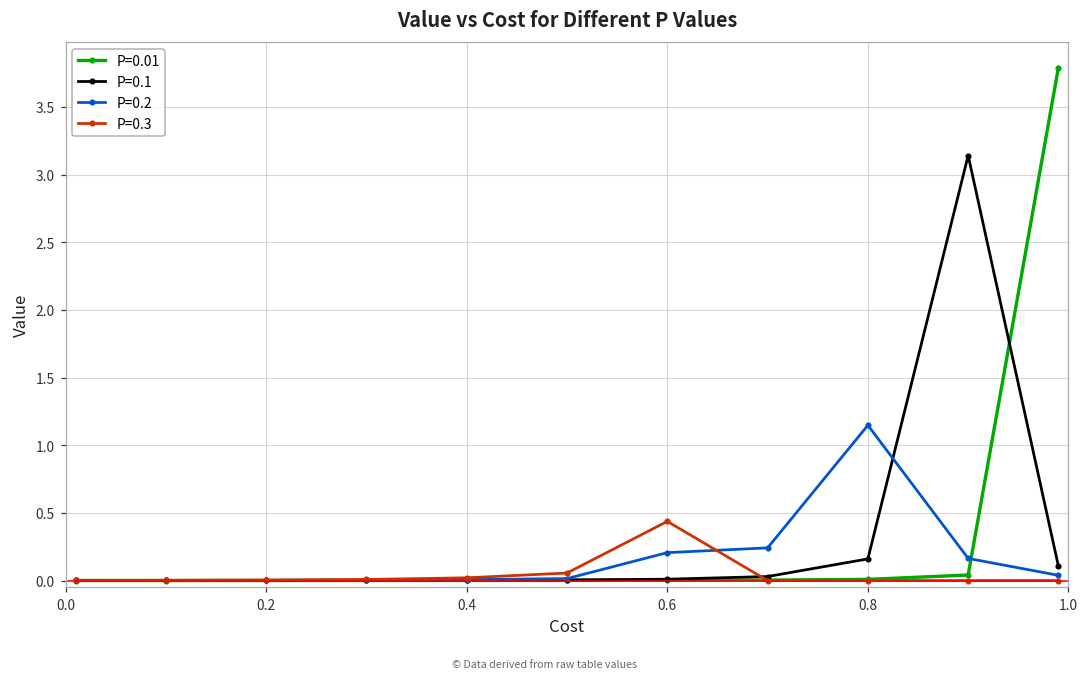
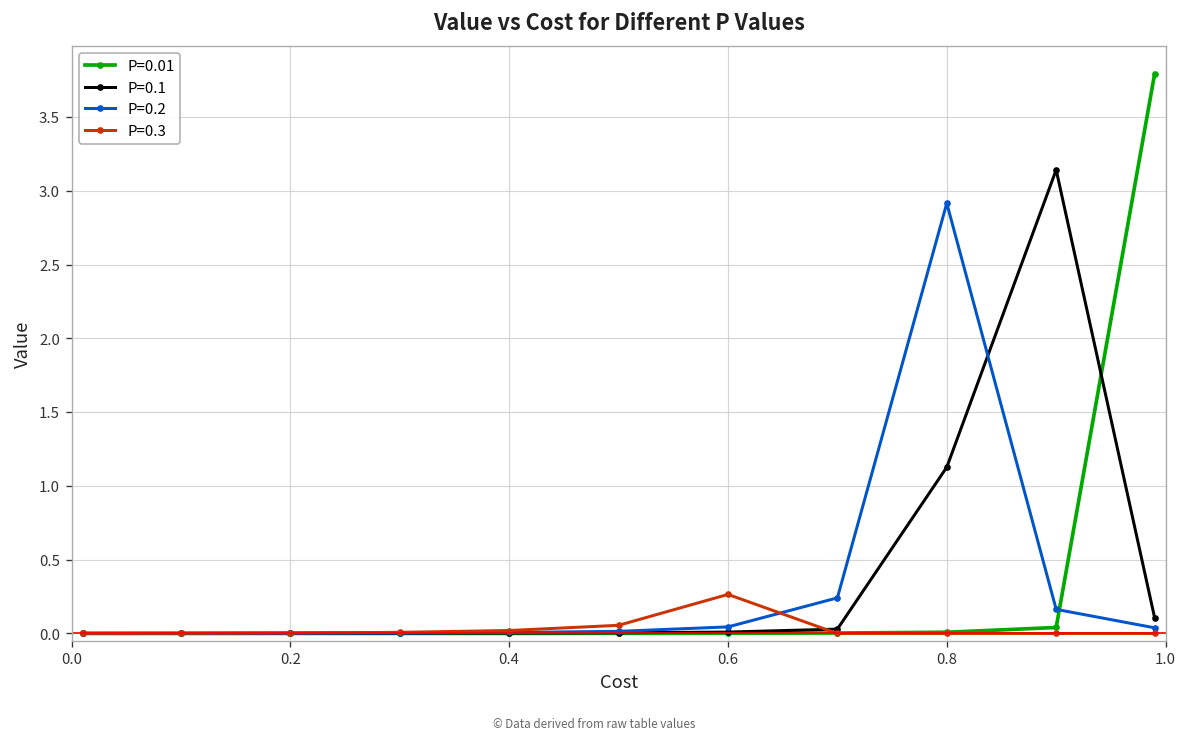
  {
    "P=0.1": {
-     "0.8": 0.16
+     "0.8": 1.13
    },
    "P=0.2": {
-     "0.6": 0.21,
-     "0.8": 1.15
+     "0.6": 0.04,
+     "0.8": 2.92
    },
    "P=0.3": {
-     "0.6": 0.44
+     "0.6": 0.26
    }
  }
